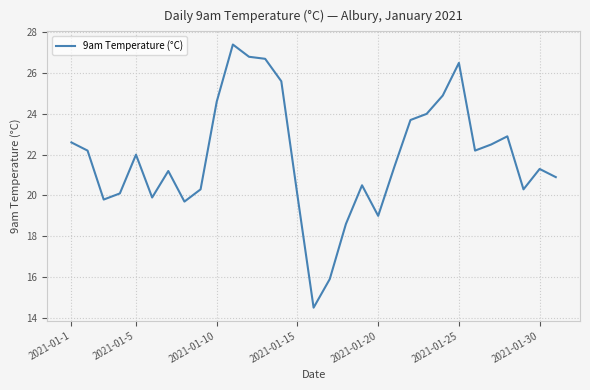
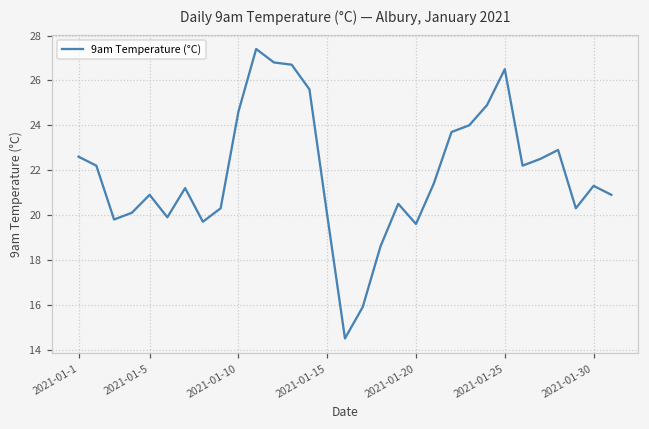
  {
    "2021-01-1": 22.6,
-   "2021-01-5": 22.0,
+   "2021-01-5": 20.9,
    "2021-01-10": 24.6,
    "2021-01-15": 20.0,
-   "2021-01-20": 19.0,
+   "2021-01-20": 19.6,
    "2021-01-25": 26.5,
    "2021-01-30": 21.3
  }
